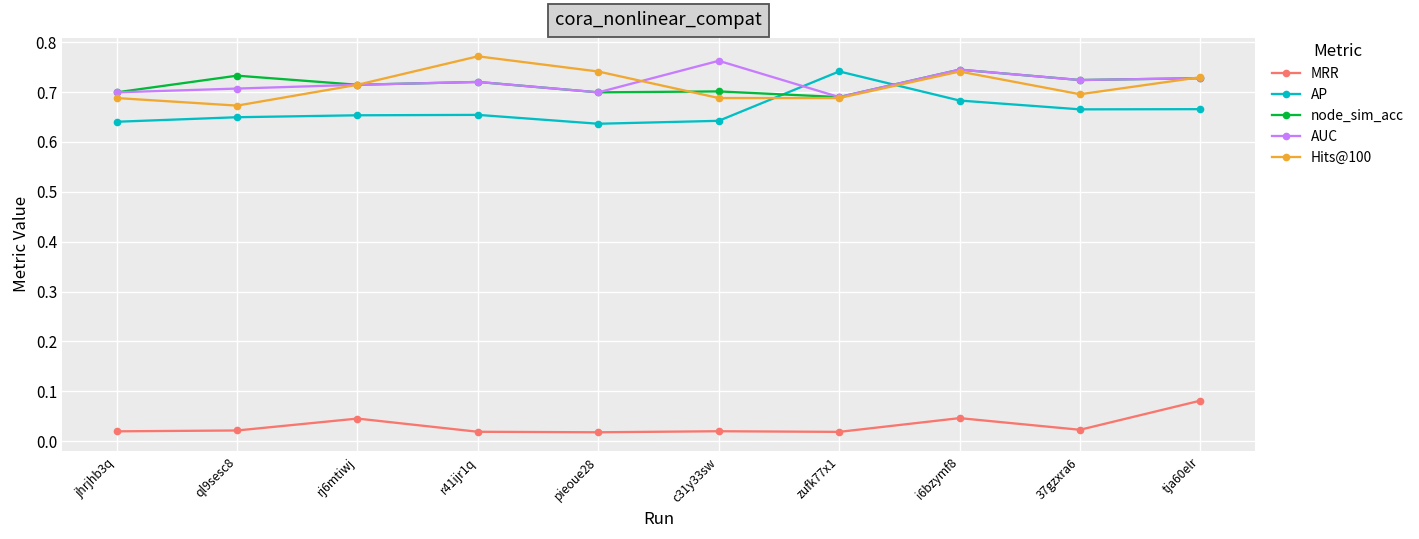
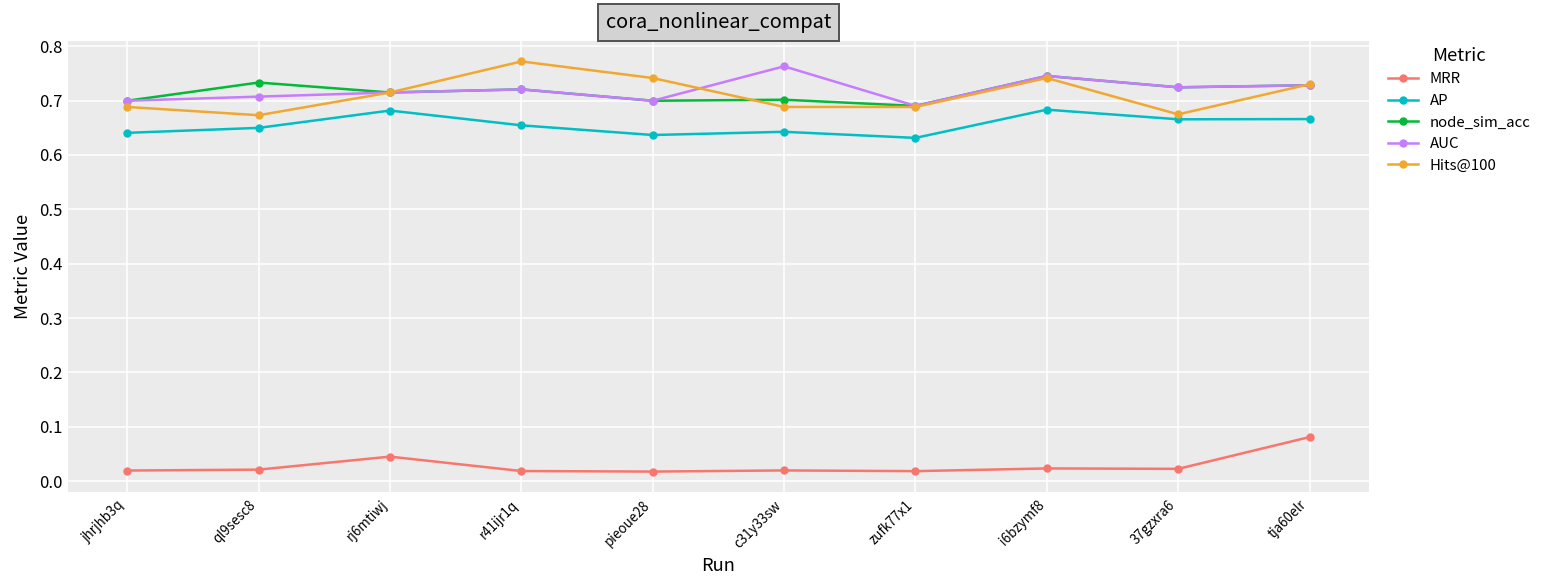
  {
    "MRR": {
      "jhrjhb3q": 0.02,
      "ql9sesc8": 0.02,
      "rj6mtiwj": 0.05,
      "r41ijr1q": 0.02,
      "pieoue28": 0.02,
      "c31y33sw": 0.02,
      "zufk77x1": 0.02,
-     "i6bzymf8": 0.05,
+     "i6bzymf8": 0.02,
      "37gzxra6": 0.02,
      "tja60elr": 0.08
    },
    "AP": {
      "jhrjhb3q": 0.64,
      "ql9sesc8": 0.65,
-     "rj6mtiwj": 0.65,
+     "rj6mtiwj": 0.68,
      "r41ijr1q": 0.65,
      "pieoue28": 0.64,
      "c31y33sw": 0.64,
-     "zufk77x1": 0.74,
+     "zufk77x1": 0.63,
      "i6bzymf8": 0.68,
      "37gzxra6": 0.67,
      "tja60elr": 0.67
    },
    "node_sim_acc": {
      "ql9sesc8": 0.73,
      "c31y33sw": 0.70
    },
    "AUC": {
      "ql9sesc8": 0.71,
      "c31y33sw": 0.76
    },
    "Hits@100": {
      "jhrjhb3q": 0.69,
      "ql9sesc8": 0.67,
      "r41ijr1q": 0.77,
      "pieoue28": 0.74,
      "c31y33sw": 0.69,
-     "37gzxra6": 0.70
+     "37gzxra6": 0.67
    }
  }
